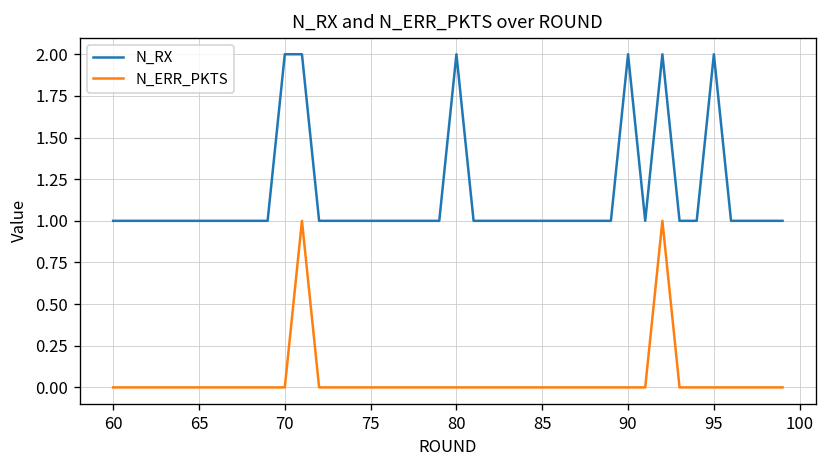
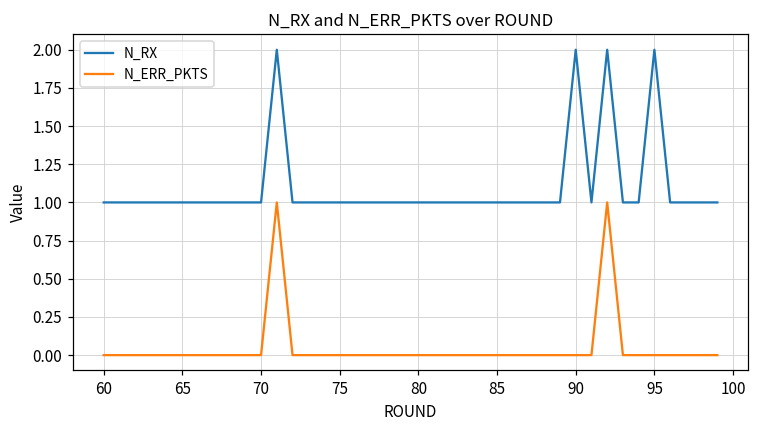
  {
    "N_RX": {
      "60": 1,
      "65": 1,
-     "70": 2,
+     "70": 1,
      "75": 1,
-     "80": 2,
+     "80": 1,
      "85": 1,
      "90": 2,
      "95": 2
    },
    "N_ERR_PKTS": {
      "60": 0,
      "65": 0,
      "70": 0,
      "75": 0,
      "80": 0,
      "85": 0,
      "90": 0,
      "95": 0
    }
  }
